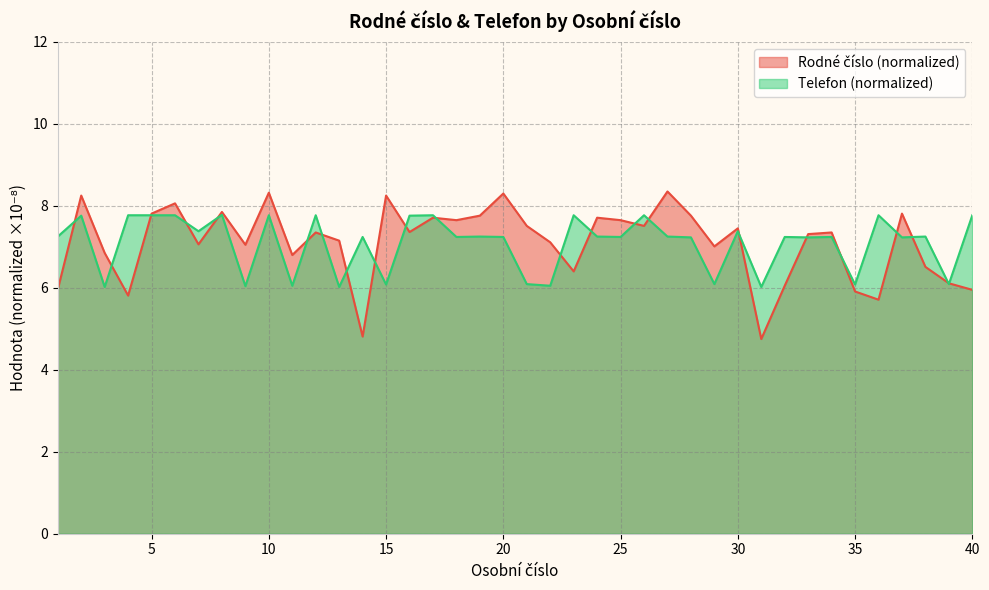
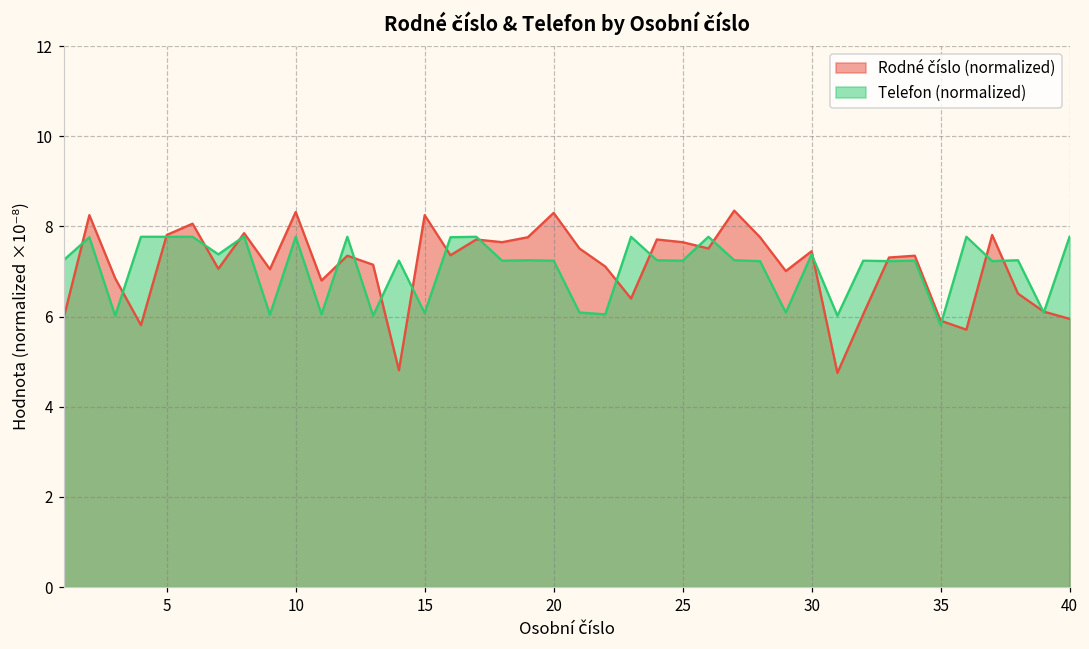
  {
    "Rodné číslo (normalized)": {
      "10": 8.3,
      "15": 8.3,
      "20": 8.3,
      "25": 7.7,
      "30": 7.5,
      "35": 5.9,
      "40": 6.0
    },
    "Telefon (normalized)": {
      "10": 7.8,
      "15": 6.1,
      "20": 7.2,
      "25": 7.2,
      "30": 7.4,
-     "35": 6.1,
+     "35": 5.8,
      "40": 7.8
    }
  }
